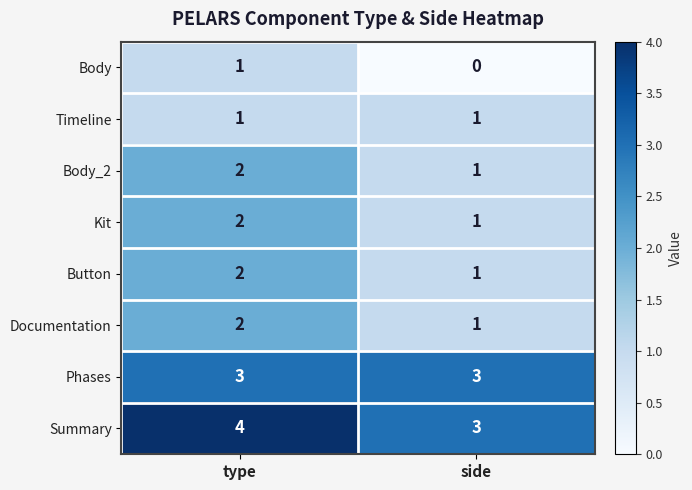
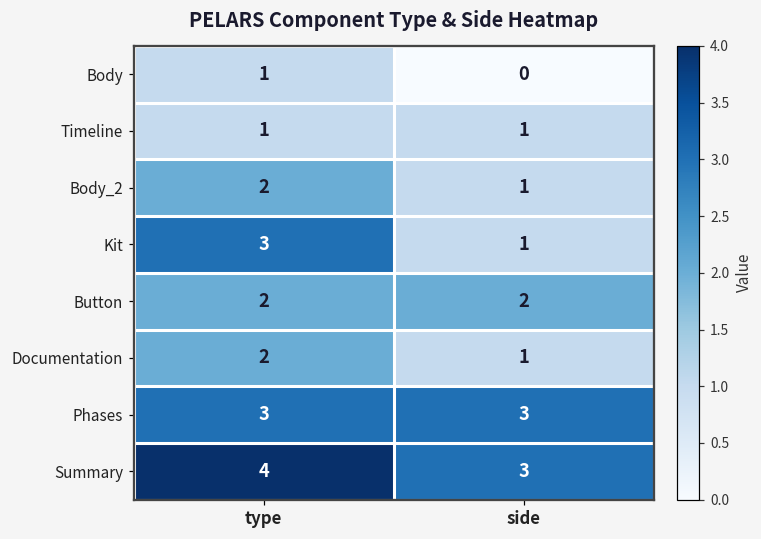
  {
    "Body": {
      "type": 1,
      "side": 0
    },
    "Timeline": {
      "type": 1,
      "side": 1
    },
    "Body_2": {
      "type": 2,
      "side": 1
    },
    "Kit": {
-     "type": 2,
+     "type": 3,
      "side": 1
    },
    "Button": {
      "type": 2,
-     "side": 1
+     "side": 2
    },
    "Documentation": {
      "type": 2,
      "side": 1
    },
    "Phases": {
      "type": 3,
      "side": 3
    },
    "Summary": {
      "type": 4,
      "side": 3
    }
  }
